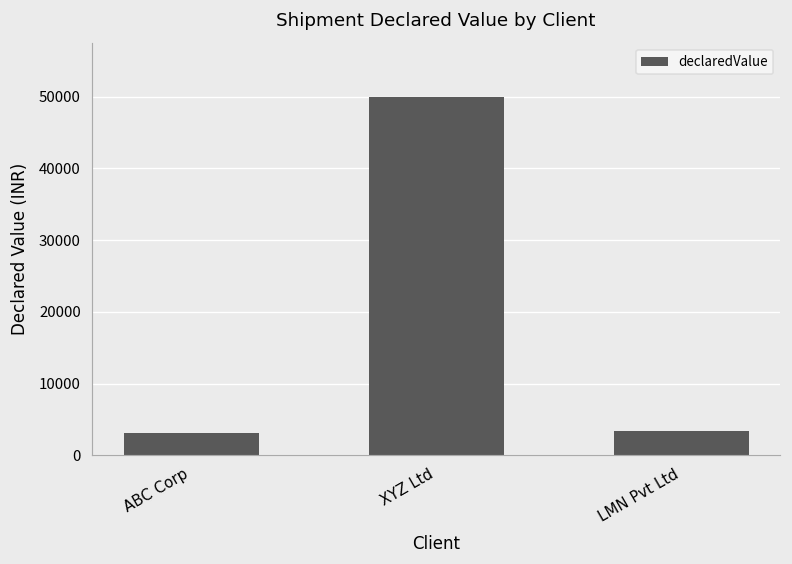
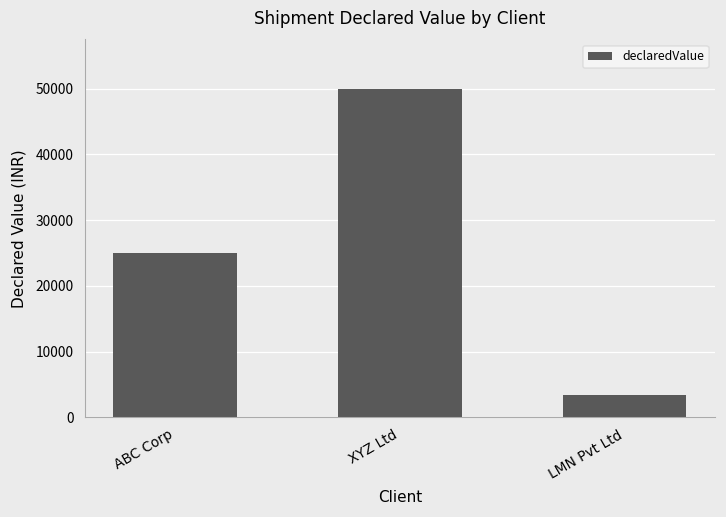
  {
-   "ABC Corp": 3000,
+   "ABC Corp": 25000,
    "XYZ Ltd": 50000,
    "LMN Pvt Ltd": 3000
  }
